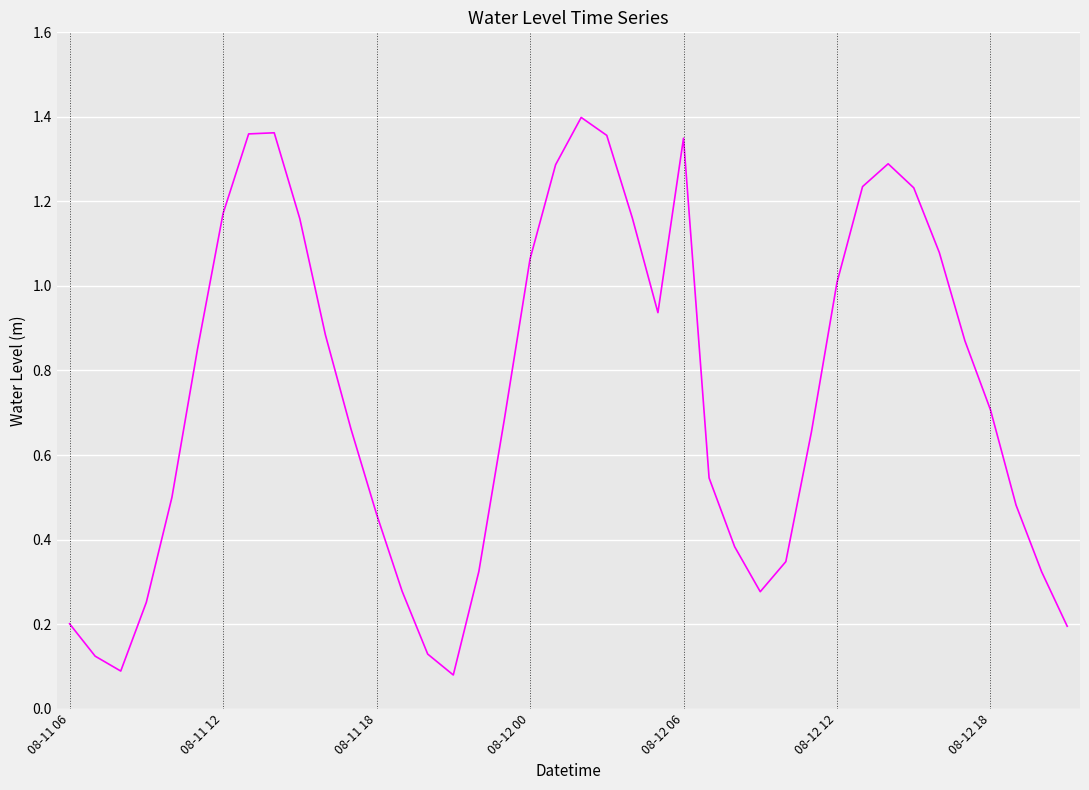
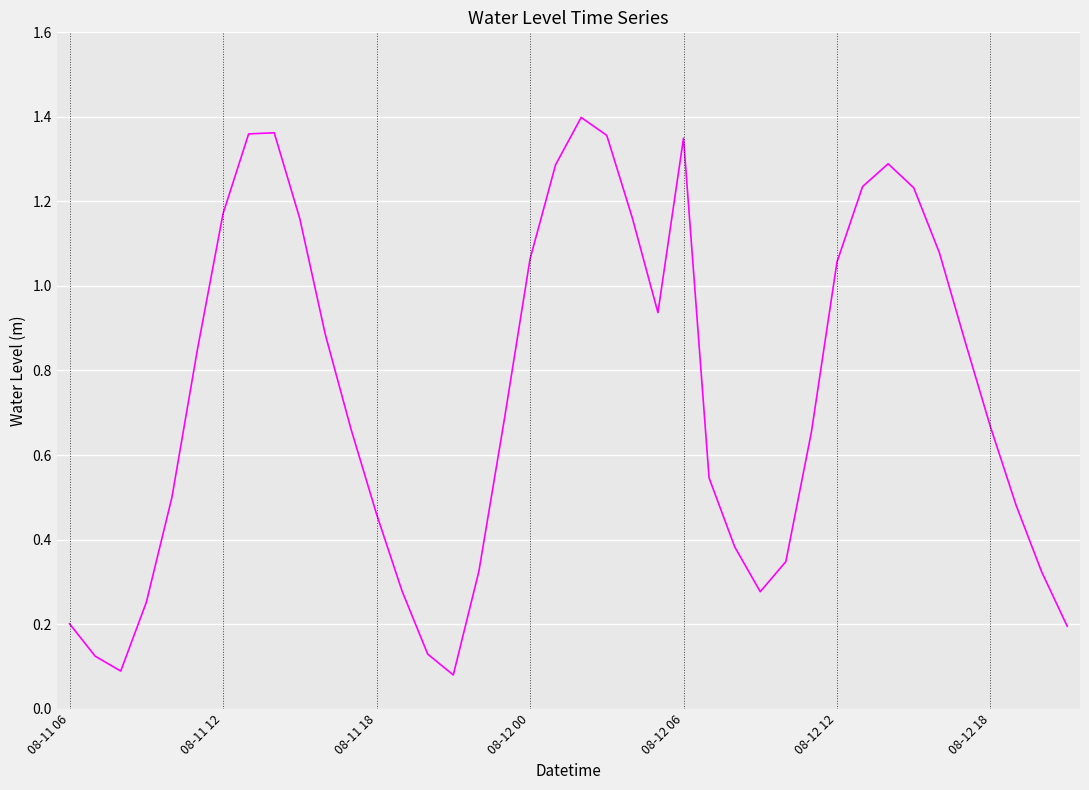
  {
    "08-11 06": 0.20,
    "08-11 12": 1.17,
    "08-11 18": 0.46,
    "08-12 00": 1.06,
    "08-12 06": 1.35,
-   "08-12 12": 1.01,
-   "08-12 18": 0.71
+   "08-12 12": 1.06,
+   "08-12 18": 0.67
  }
